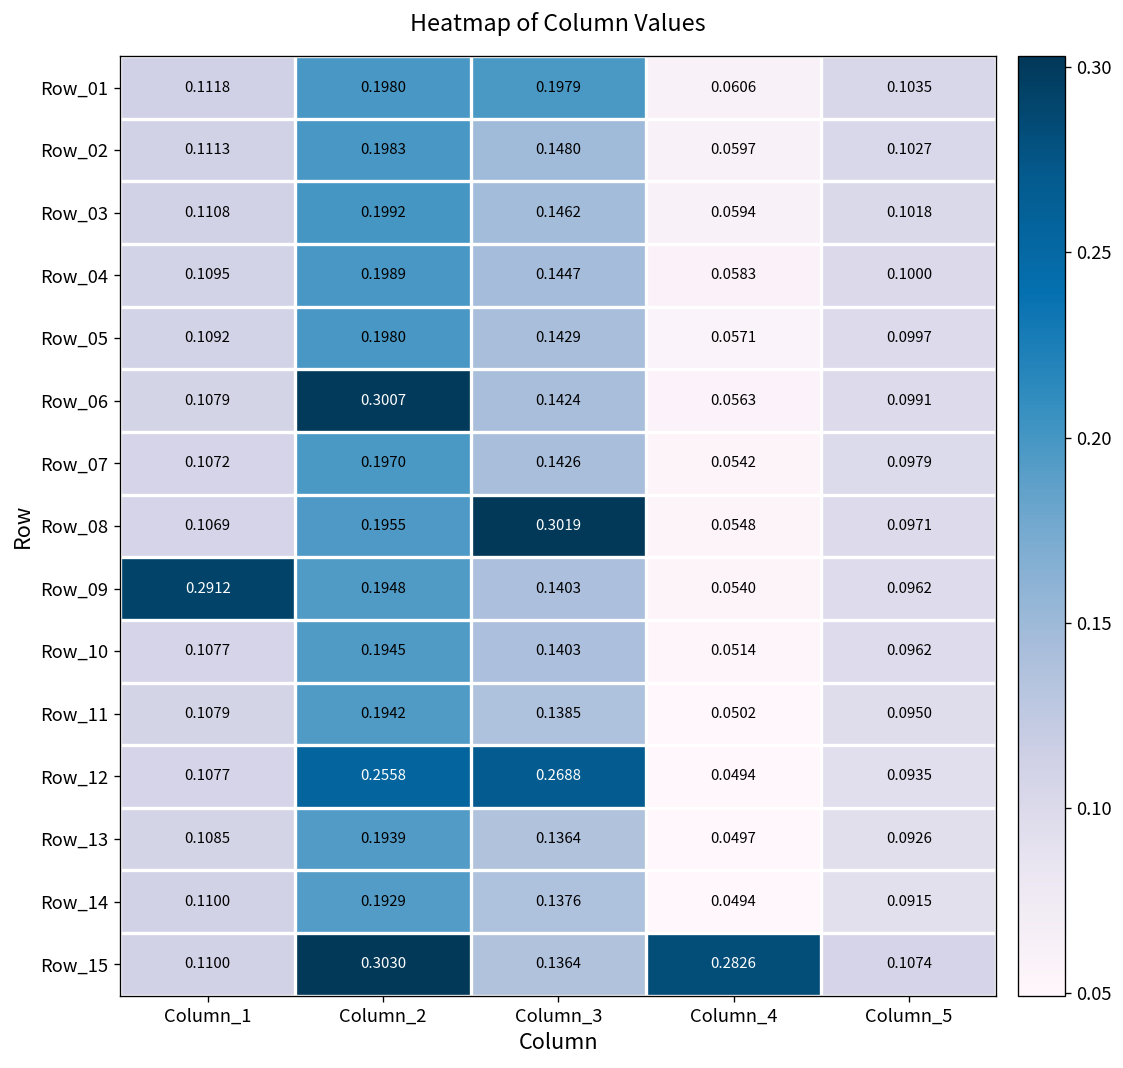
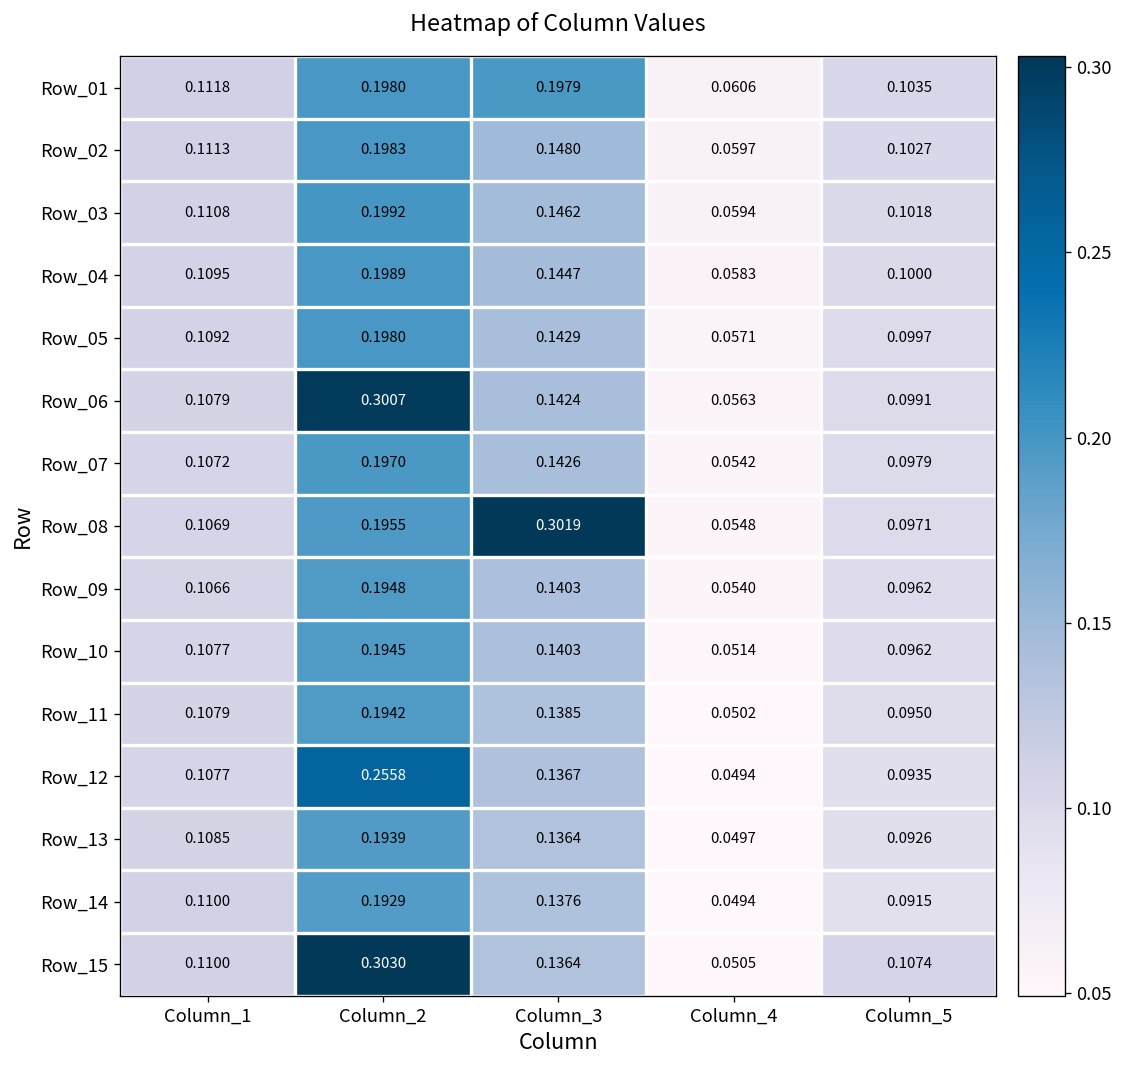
  {
    "Row_01": {
      "Column_1": 0.1118,
      "Column_2": 0.1980,
      "Column_3": 0.1979,
      "Column_4": 0.0606,
      "Column_5": 0.1035
    },
    "Row_02": {
      "Column_1": 0.1113,
      "Column_2": 0.1983,
      "Column_3": 0.1480,
      "Column_4": 0.0597,
      "Column_5": 0.1027
    },
    "Row_03": {
      "Column_1": 0.1108,
      "Column_2": 0.1992,
      "Column_3": 0.1462,
      "Column_4": 0.0594,
      "Column_5": 0.1018
    },
    "Row_04": {
      "Column_1": 0.1095,
      "Column_2": 0.1989,
      "Column_3": 0.1447,
      "Column_4": 0.0583,
      "Column_5": 0.1000
    },
    "Row_05": {
      "Column_1": 0.1092,
      "Column_2": 0.1980,
      "Column_3": 0.1429,
      "Column_4": 0.0571,
      "Column_5": 0.0997
    },
    "Row_06": {
      "Column_1": 0.1079,
      "Column_2": 0.3007,
      "Column_3": 0.1424,
      "Column_4": 0.0563,
      "Column_5": 0.0991
    },
    "Row_07": {
      "Column_1": 0.1072,
      "Column_2": 0.1970,
      "Column_3": 0.1426,
      "Column_4": 0.0542,
      "Column_5": 0.0979
    },
    "Row_08": {
      "Column_1": 0.1069,
      "Column_2": 0.1955,
      "Column_3": 0.3019,
      "Column_4": 0.0548,
      "Column_5": 0.0971
    },
    "Row_09": {
-     "Column_1": 0.2912,
+     "Column_1": 0.1066,
      "Column_2": 0.1948,
      "Column_3": 0.1403,
      "Column_4": 0.0540,
      "Column_5": 0.0962
    },
    "Row_10": {
      "Column_1": 0.1077,
      "Column_2": 0.1945,
      "Column_3": 0.1403,
      "Column_4": 0.0514,
      "Column_5": 0.0962
    },
    "Row_11": {
      "Column_1": 0.1079,
      "Column_2": 0.1942,
      "Column_3": 0.1385,
      "Column_4": 0.0502,
      "Column_5": 0.0950
    },
    "Row_12": {
      "Column_1": 0.1077,
      "Column_2": 0.2558,
-     "Column_3": 0.2688,
+     "Column_3": 0.1367,
      "Column_4": 0.0494,
      "Column_5": 0.0935
    },
    "Row_13": {
      "Column_1": 0.1085,
      "Column_2": 0.1939,
      "Column_3": 0.1364,
      "Column_4": 0.0497,
      "Column_5": 0.0926
    },
    "Row_14": {
      "Column_1": 0.1100,
      "Column_2": 0.1929,
      "Column_3": 0.1376,
      "Column_4": 0.0494,
      "Column_5": 0.0915
    },
    "Row_15": {
      "Column_1": 0.1100,
      "Column_2": 0.3030,
      "Column_3": 0.1364,
-     "Column_4": 0.2826,
+     "Column_4": 0.0505,
      "Column_5": 0.1074
    }
  }
